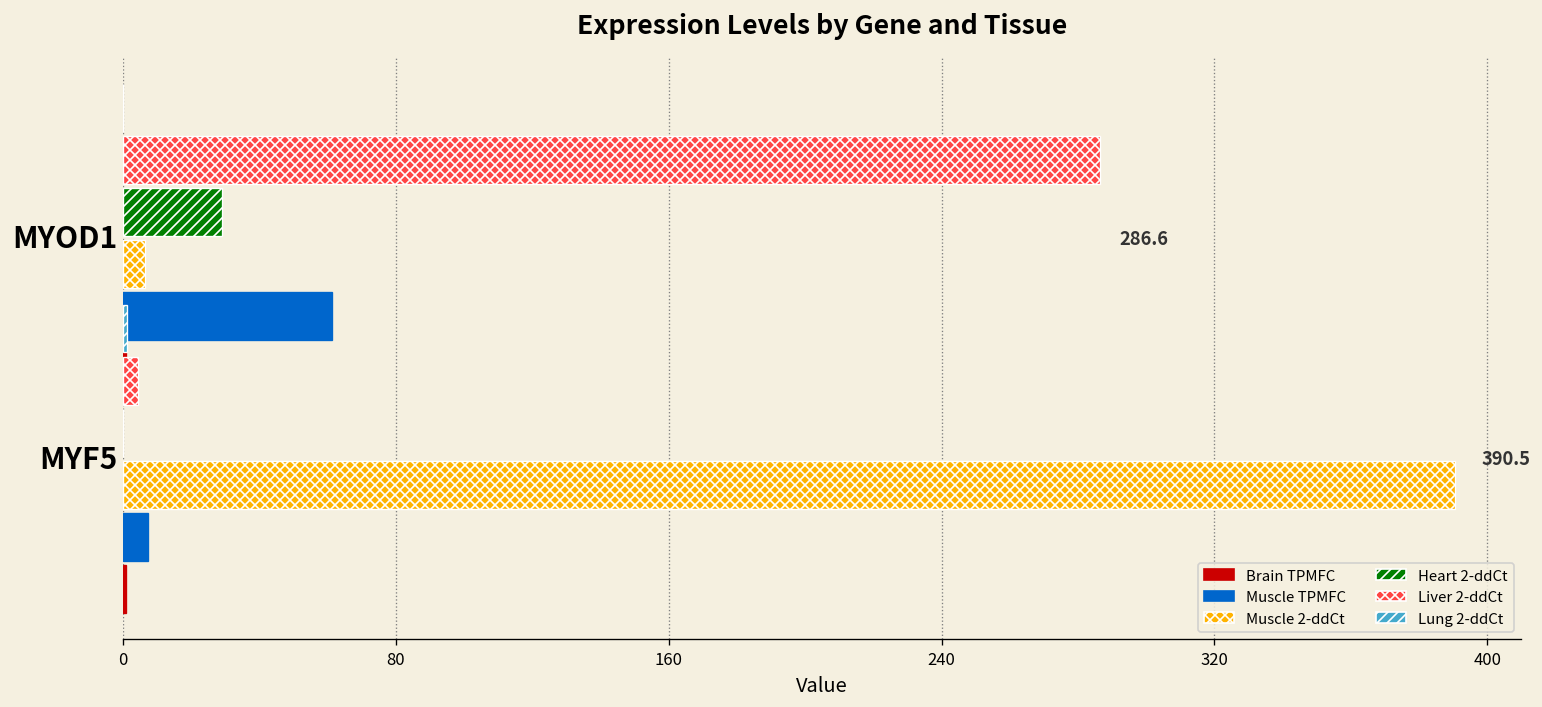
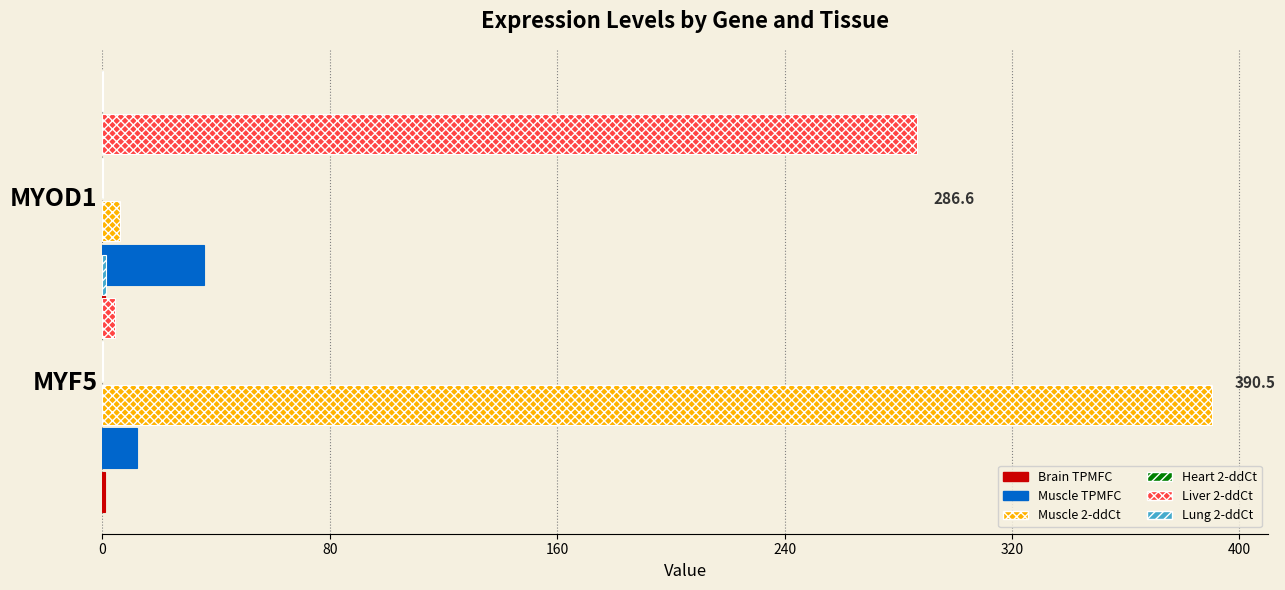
  {
    "Muscle TPMFC": {
-     "MYOD1": 61,
-     "MYF5": 7
+     "MYOD1": 36,
+     "MYF5": 12
    },
    "Muscle 2-ddCt": {
      "MYOD1": 6,
      "MYF5": 390
    },
    "Heart 2-ddCt": {
-     "MYOD1": 29
+     "MYOD1": 0
    },
    "Liver 2-ddCt": {
      "MYOD1": 287,
      "MYF5": 4
    }
  }
